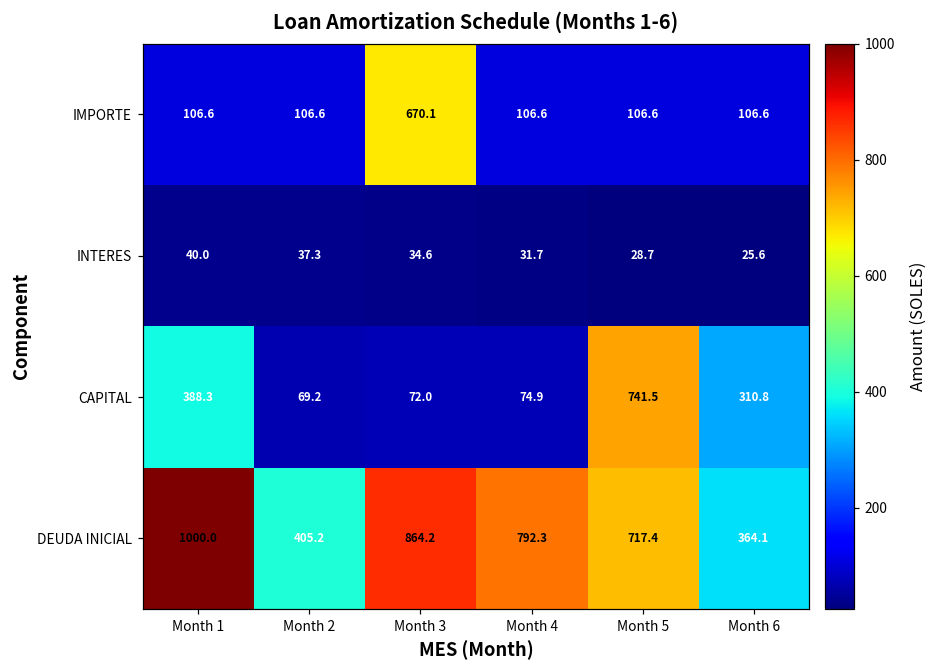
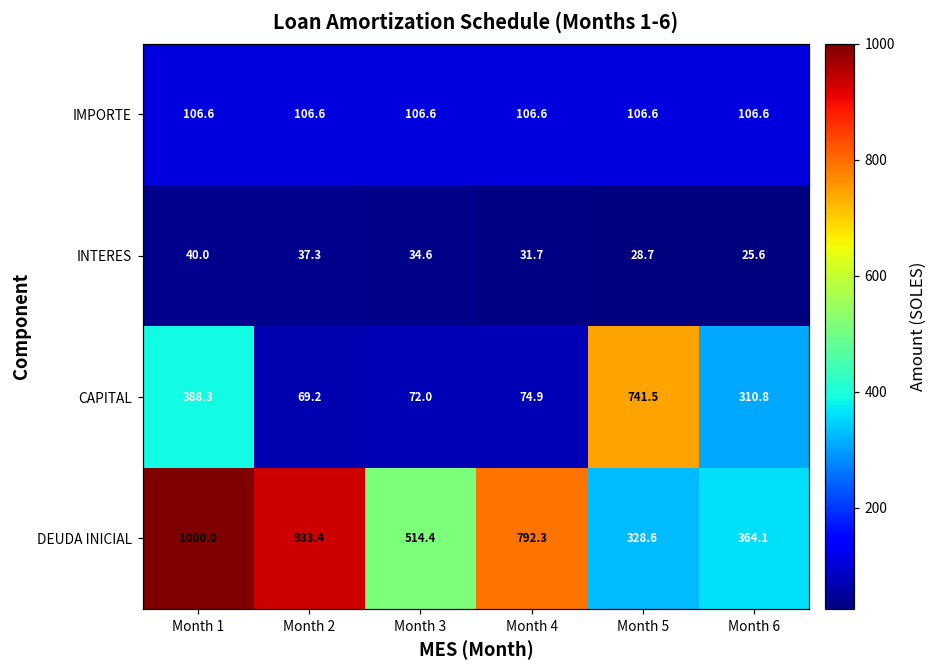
  {
    "IMPORTE": {
      "Month 1": 106.6,
      "Month 2": 106.6,
-     "Month 3": 670.1,
+     "Month 3": 106.6,
      "Month 4": 106.6,
      "Month 5": 106.6,
      "Month 6": 106.6
    },
    "INTERES": {
      "Month 1": 40.0,
      "Month 2": 37.3,
      "Month 3": 34.6,
      "Month 4": 31.7,
      "Month 5": 28.7,
      "Month 6": 25.6
    },
    "CAPITAL": {
      "Month 1": 388.3,
      "Month 2": 69.2,
      "Month 3": 72.0,
      "Month 4": 74.9,
      "Month 5": 741.5,
      "Month 6": 310.8
    },
    "DEUDA INICIAL": {
      "Month 1": 1000.0,
-     "Month 2": 405.2,
-     "Month 3": 864.2,
+     "Month 2": 933.4,
+     "Month 3": 514.4,
      "Month 4": 792.3,
-     "Month 5": 717.4,
+     "Month 5": 328.6,
      "Month 6": 364.1
    }
  }
